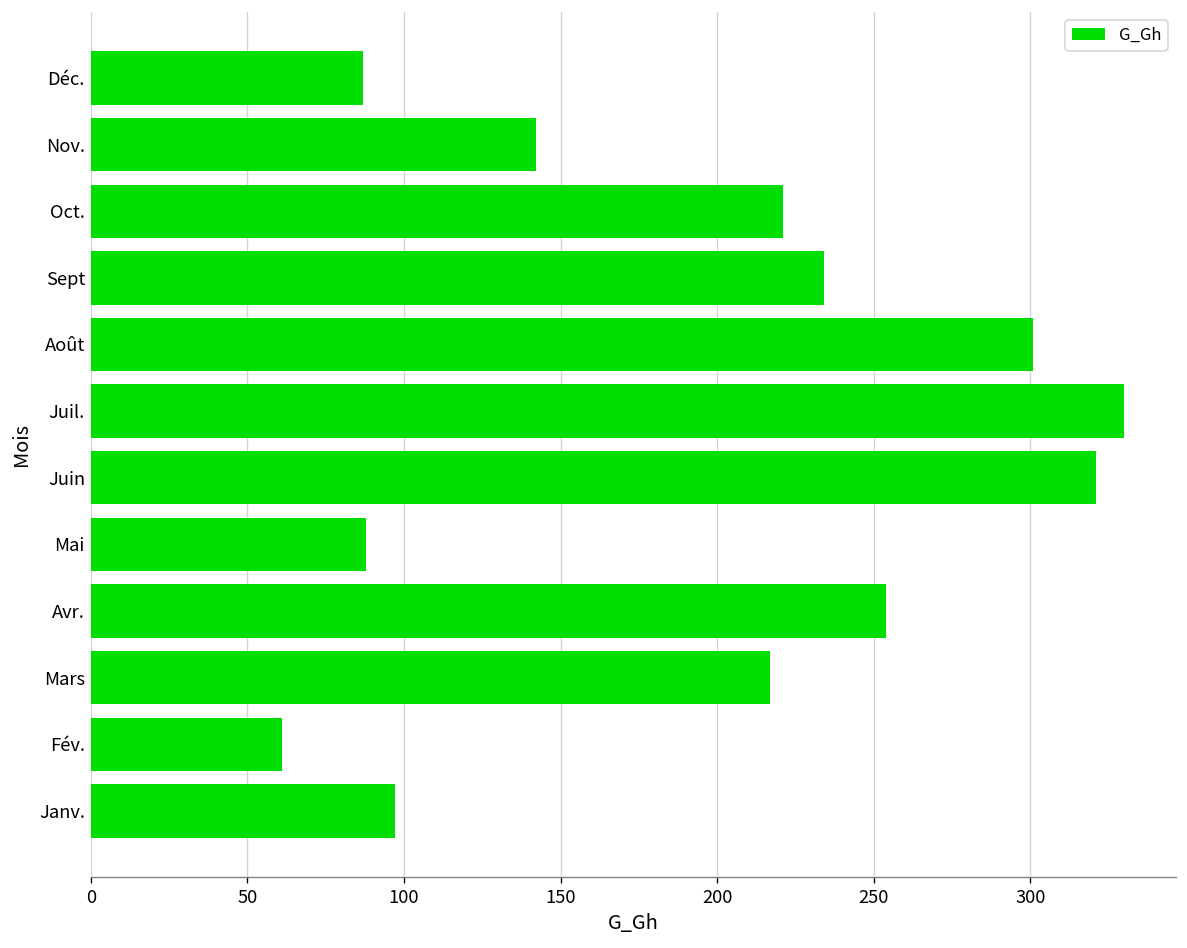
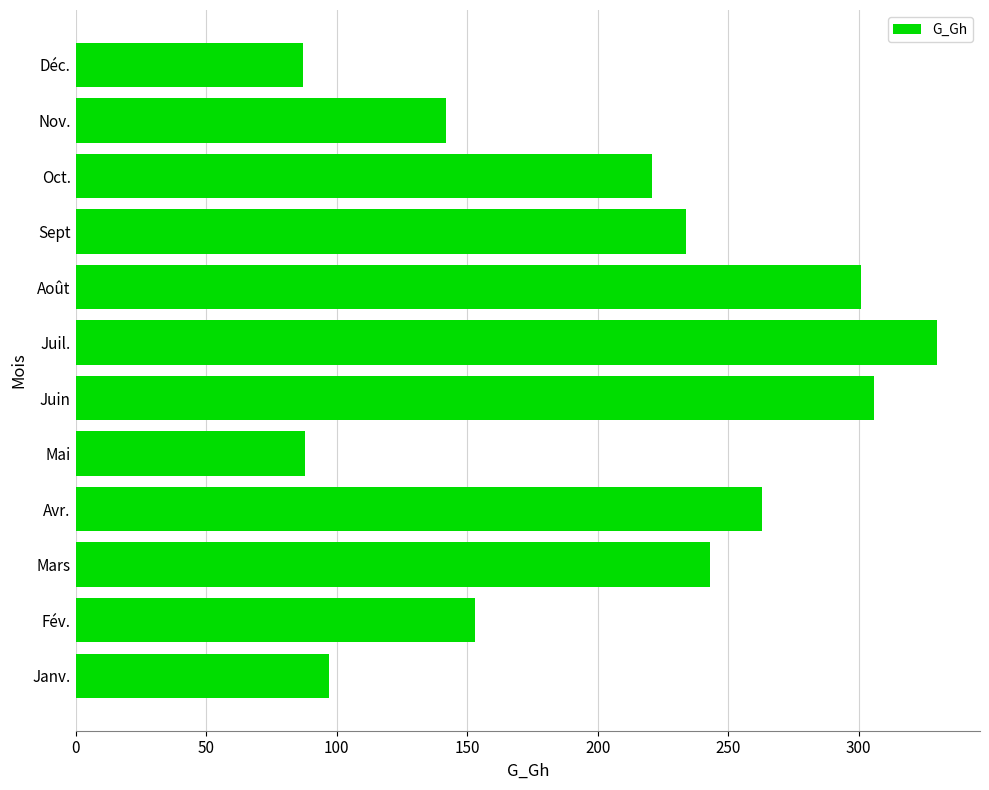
  {
    "Déc.": 87,
    "Nov.": 142,
    "Oct.": 221,
    "Sept": 234,
    "Août": 301,
    "Juil.": 330,
-   "Juin": 321,
+   "Juin": 306,
    "Mai": 88,
-   "Avr.": 254,
-   "Mars": 217,
-   "Fév.": 61,
+   "Avr.": 263,
+   "Mars": 243,
+   "Fév.": 153,
    "Janv.": 97
  }
